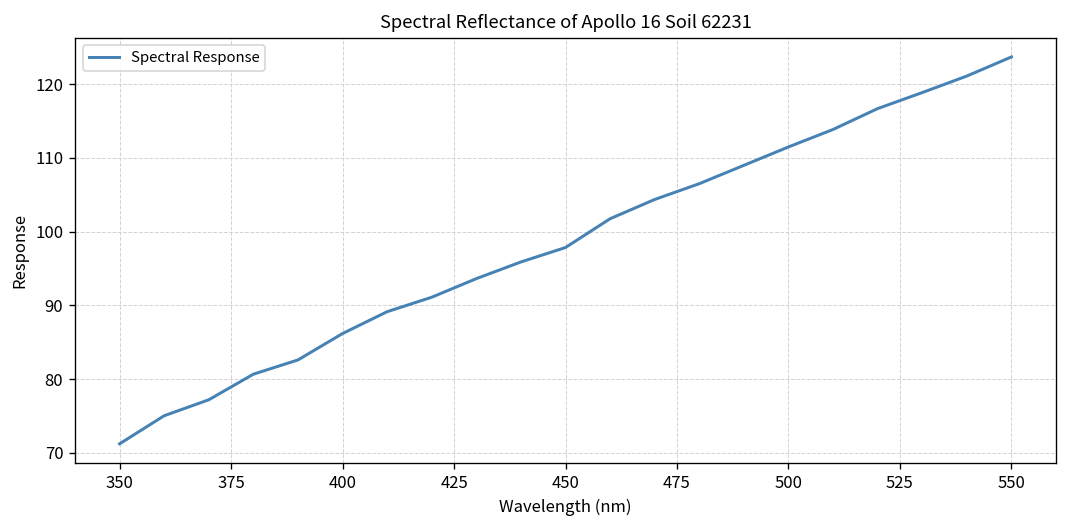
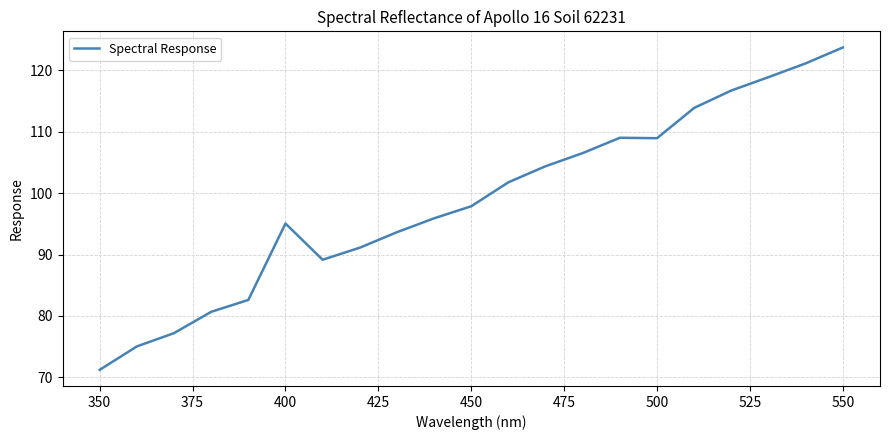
  {
    "350": 71,
-   "400": 86,
+   "400": 95,
    "450": 98,
-   "500": 111,
+   "500": 109,
    "550": 124
  }
